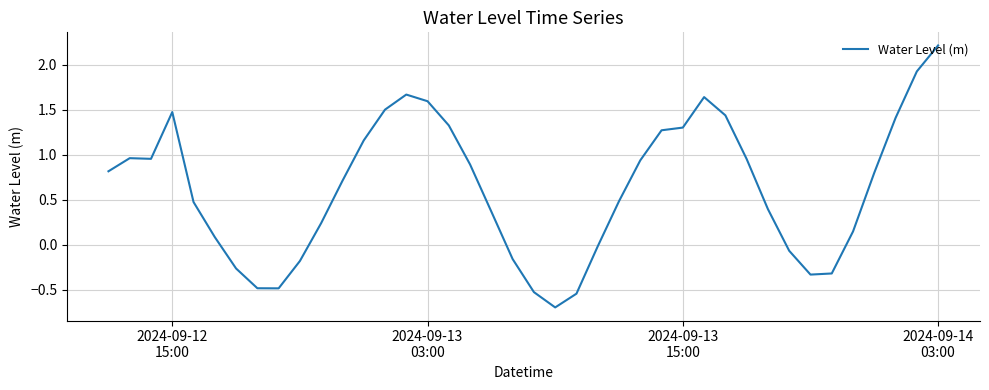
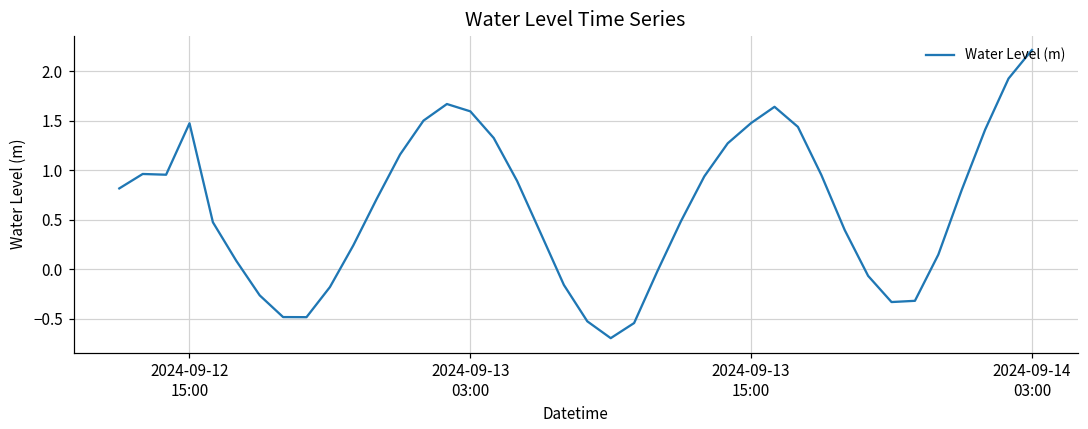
  {
    "2024-09-12 15:00": 1.5,
    "2024-09-13 03:00": 1.6,
-   "2024-09-13 15:00": 1.3,
+   "2024-09-13 15:00": 1.5,
    "2024-09-14 03:00": 2.2
  }
